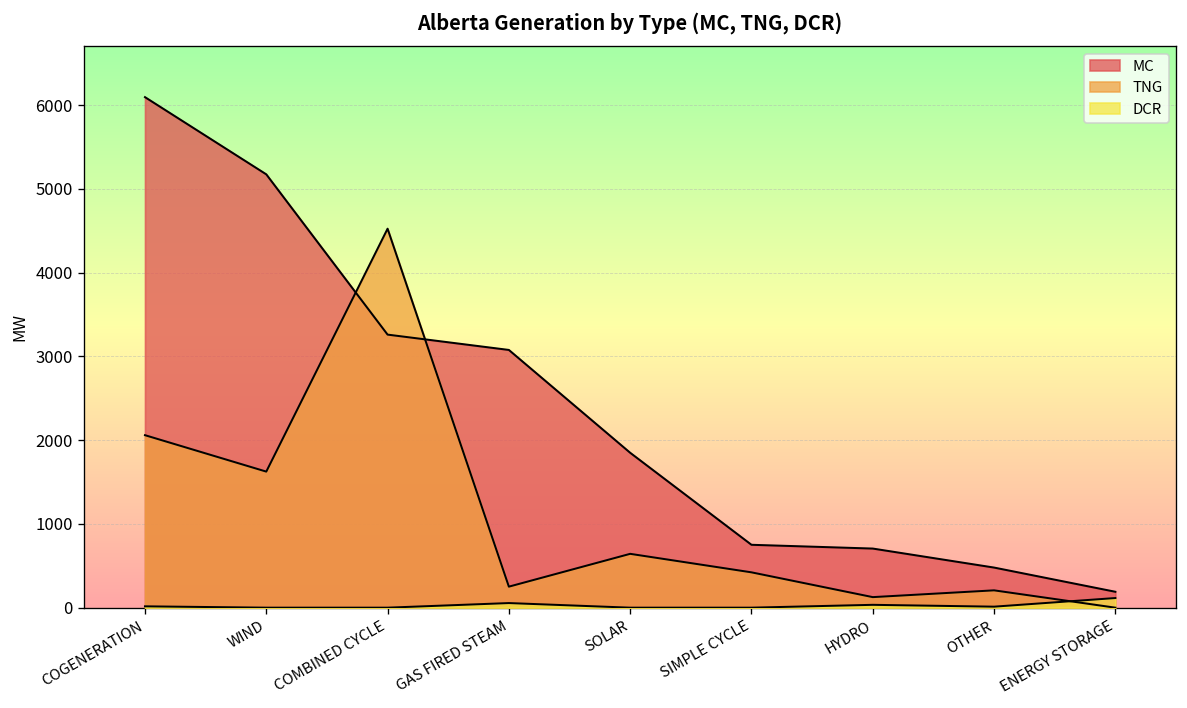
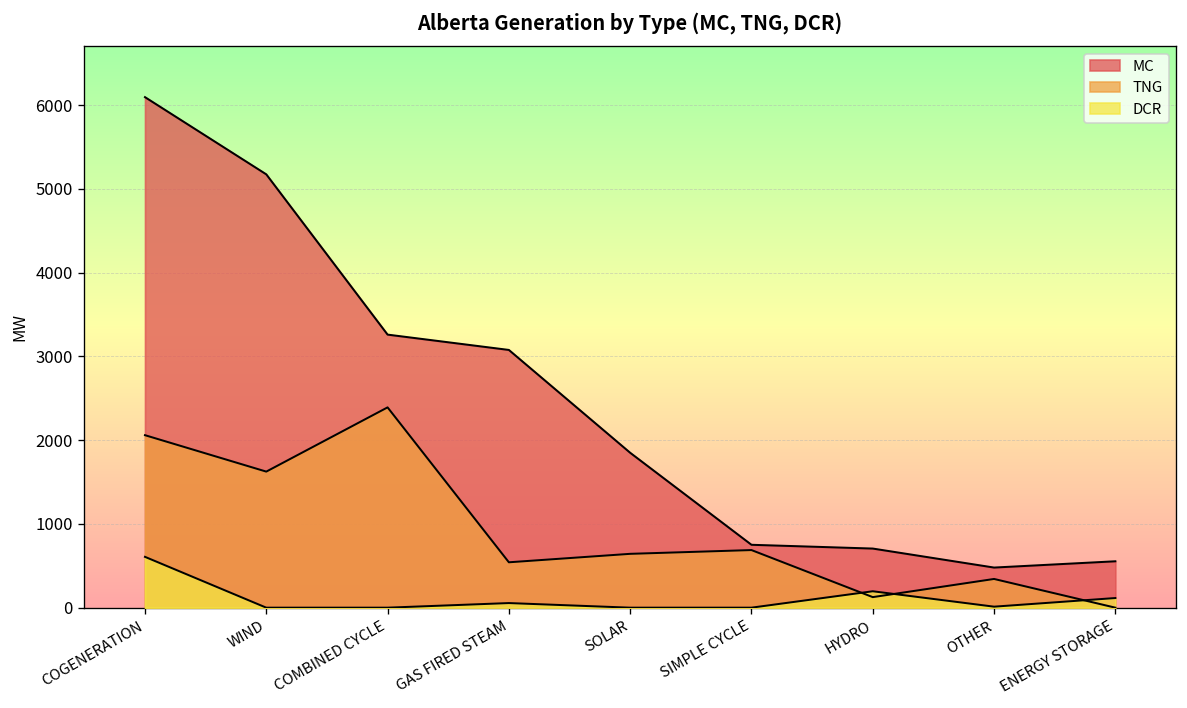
  {
    "MC": {
      "COGENERATION": 6100,
      "WIND": 5200,
      "COMBINED CYCLE": 3300,
      "GAS FIRED STEAM": 3100,
      "SOLAR": 1900,
      "SIMPLE CYCLE": 800,
      "HYDRO": 700,
      "OTHER": 500,
-     "ENERGY STORAGE": 200
+     "ENERGY STORAGE": 600
    },
    "TNG": {
      "COGENERATION": 2100,
      "WIND": 1600,
-     "COMBINED CYCLE": 4500,
-     "GAS FIRED STEAM": 300,
+     "COMBINED CYCLE": 2400,
+     "GAS FIRED STEAM": 500,
      "SOLAR": 600,
-     "SIMPLE CYCLE": 400,
+     "SIMPLE CYCLE": 700,
      "HYDRO": 100,
-     "OTHER": 200,
+     "OTHER": 300,
      "ENERGY STORAGE": 0
    },
    "DCR": {
-     "COGENERATION": 0,
+     "COGENERATION": 600,
      "WIND": 0,
      "COMBINED CYCLE": 0,
      "GAS FIRED STEAM": 100,
      "SOLAR": 0,
      "SIMPLE CYCLE": 0,
-     "HYDRO": 0,
+     "HYDRO": 200,
      "OTHER": 0,
      "ENERGY STORAGE": 100
    }
  }
